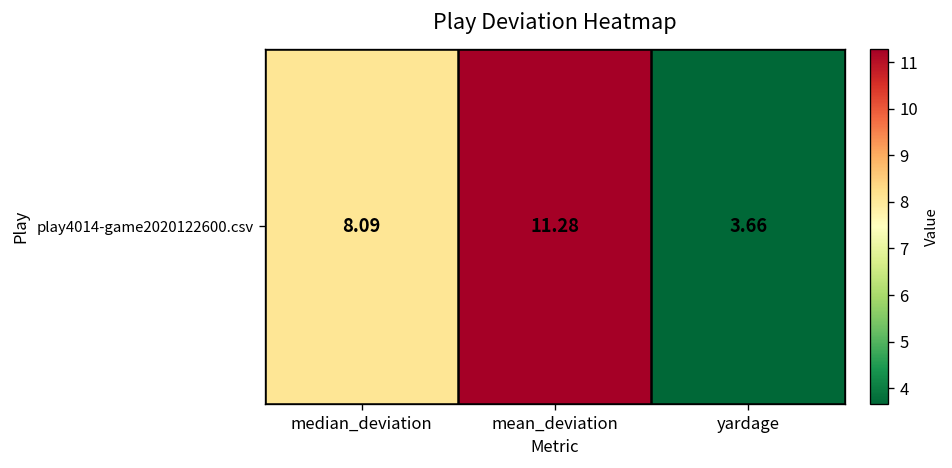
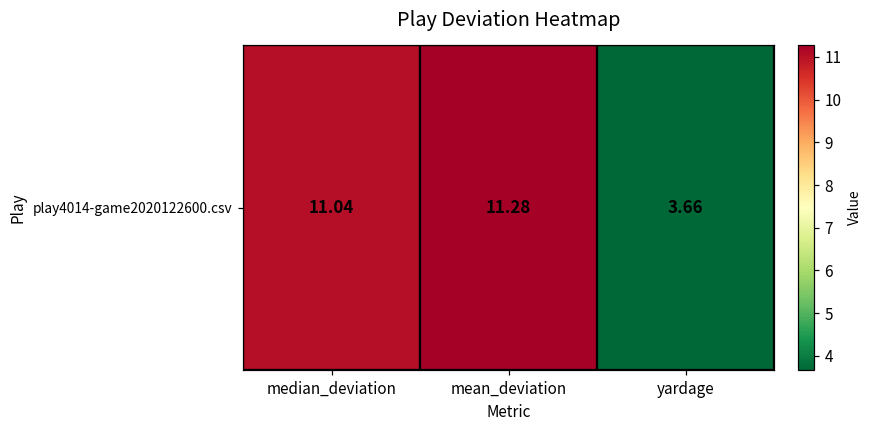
  {
    "play4014-game2020122600.csv": {
-     "median_deviation": 8.09,
+     "median_deviation": 11.04,
      "mean_deviation": 11.28,
      "yardage": 3.66
    }
  }
